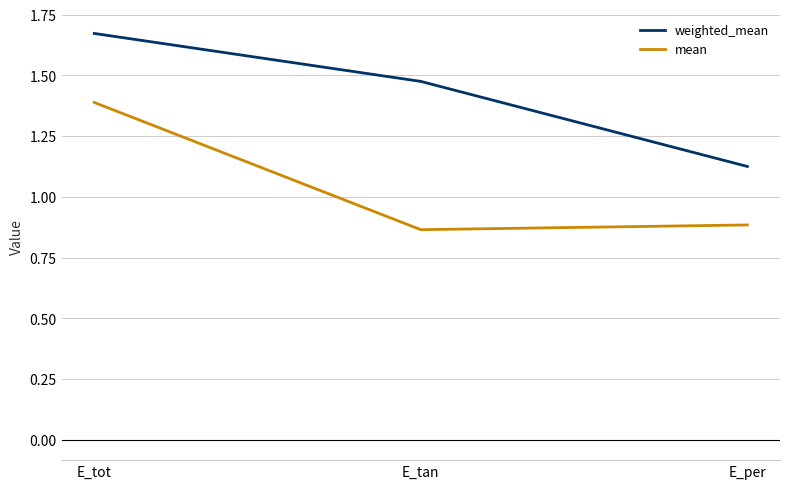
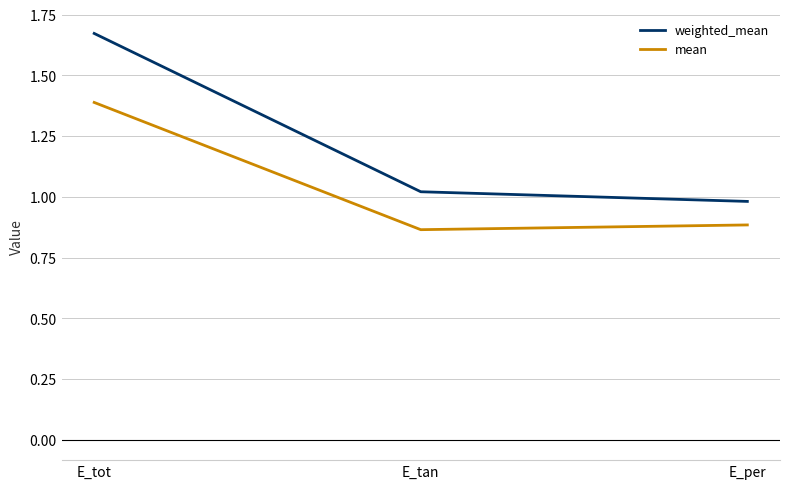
  {
    "weighted_mean": {
      "E_tot": 1.67,
-     "E_tan": 1.48,
-     "E_per": 1.13
+     "E_tan": 1.02,
+     "E_per": 0.98
    },
    "mean": {
      "E_tot": 1.39,
      "E_tan": 0.87,
      "E_per": 0.88
    }
  }
